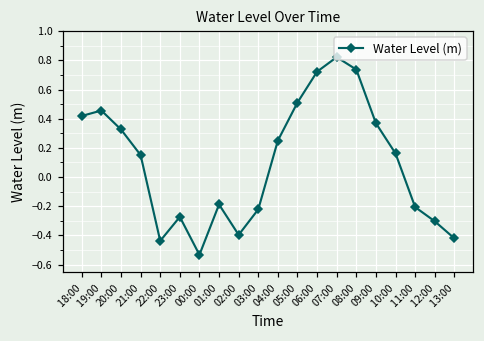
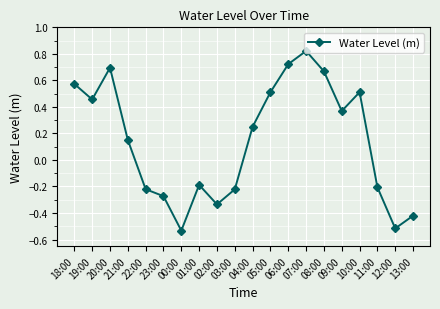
  {
-   "18:00": 0.42,
+   "18:00": 0.57,
    "19:00": 0.46,
-   "20:00": 0.33,
+   "20:00": 0.70,
    "21:00": 0.15,
-   "22:00": -0.44,
+   "22:00": -0.22,
    "23:00": -0.27,
    "00:00": -0.53,
    "01:00": -0.19,
-   "02:00": -0.40,
+   "02:00": -0.34,
    "03:00": -0.22,
    "04:00": 0.25,
    "05:00": 0.51,
    "06:00": 0.72,
-   "08:00": 0.74,
+   "08:00": 0.67,
    "09:00": 0.37,
-   "10:00": 0.16,
+   "10:00": 0.51,
    "11:00": -0.21,
-   "12:00": -0.30,
+   "12:00": -0.52,
    "13:00": -0.42
  }
